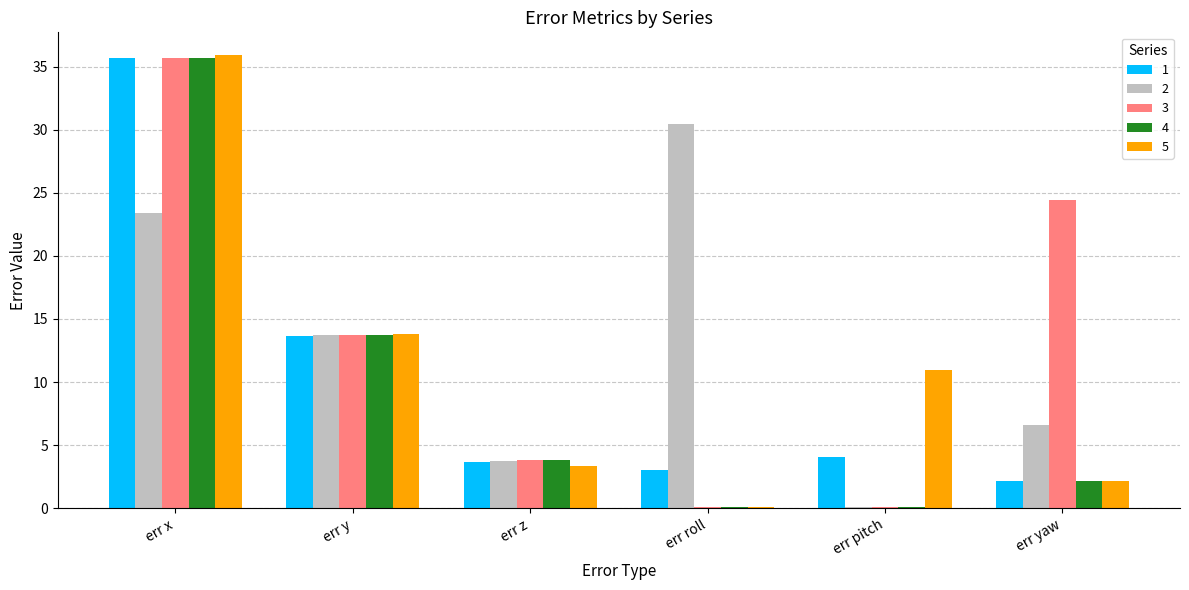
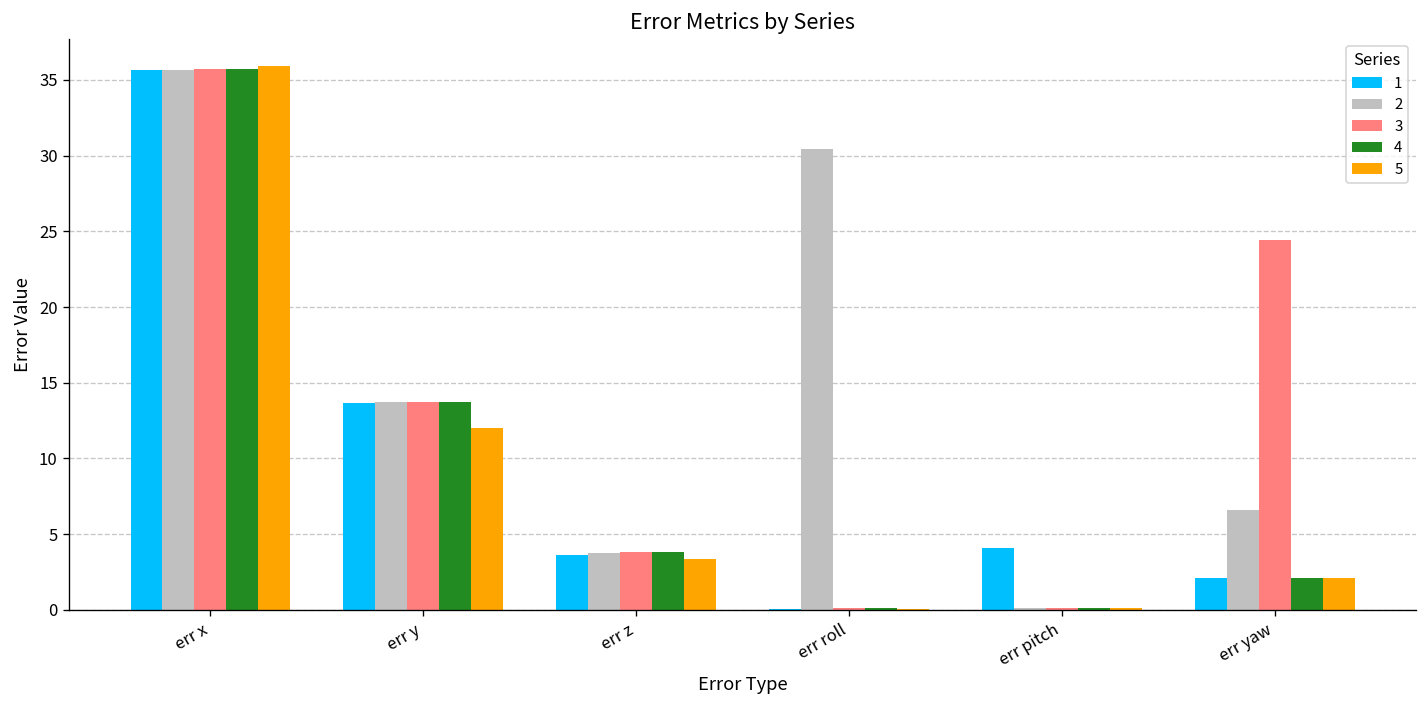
  {
    "1": {
      "err x": 35.7,
      "err y": 13.7,
      "err z": 3.7,
-     "err roll": 3.0,
+     "err roll": 0.1,
      "err pitch": 4.1,
      "err yaw": 2.1
    },
    "2": {
-     "err x": 23.4,
+     "err x": 35.7,
      "err y": 13.7,
      "err z": 3.7,
      "err roll": 30.4,
      "err yaw": 6.6
    },
    "3": {
      "err x": 35.7,
      "err y": 13.7,
      "err z": 3.8,
      "err yaw": 24.4
    },
    "4": {
      "err x": 35.7,
      "err y": 13.7,
      "err z": 3.8,
      "err yaw": 2.1
    },
    "5": {
      "err x": 35.9,
-     "err y": 13.8,
+     "err y": 12.0,
      "err z": 3.4,
-     "err pitch": 10.9,
+     "err pitch": 0.1,
      "err yaw": 2.1
    }
  }
